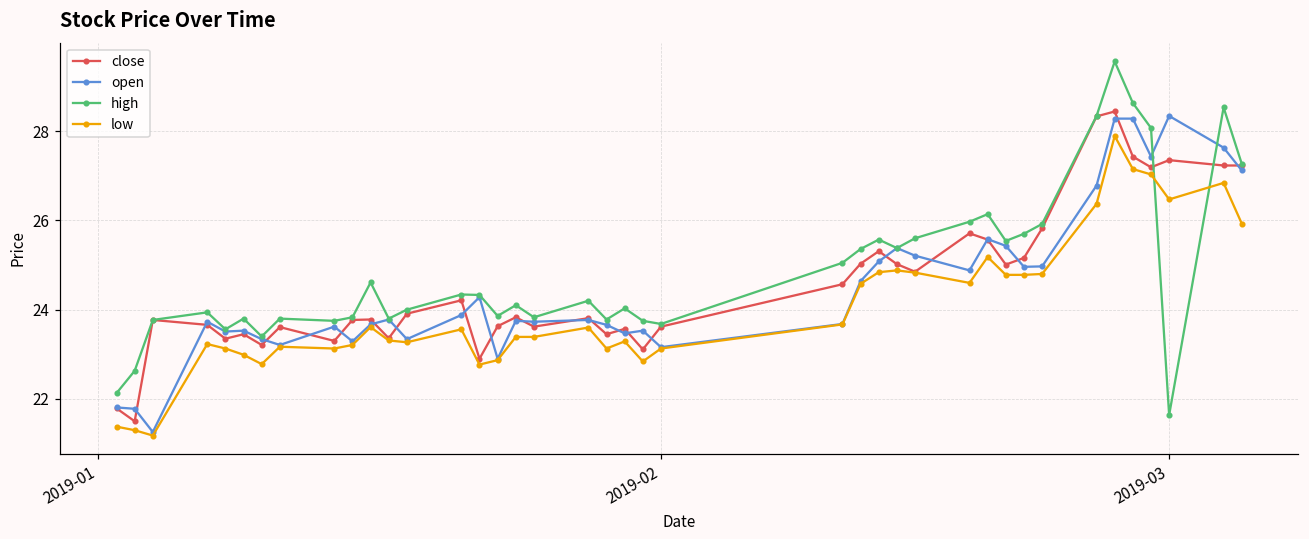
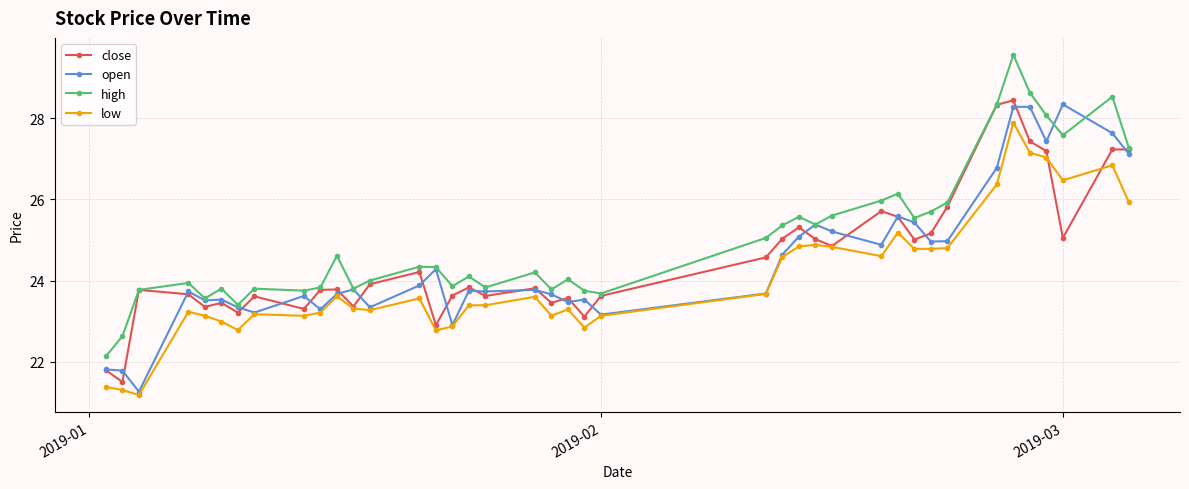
  {
    "close": {
-     "2019-03": 27.4
+     "2019-03": 25.1
    },
    "open": {
      "2019-03": 28.3
    },
    "high": {
-     "2019-03": 21.6
+     "2019-03": 27.6
    },
    "low": {
      "2019-03": 26.5
    }
  }
